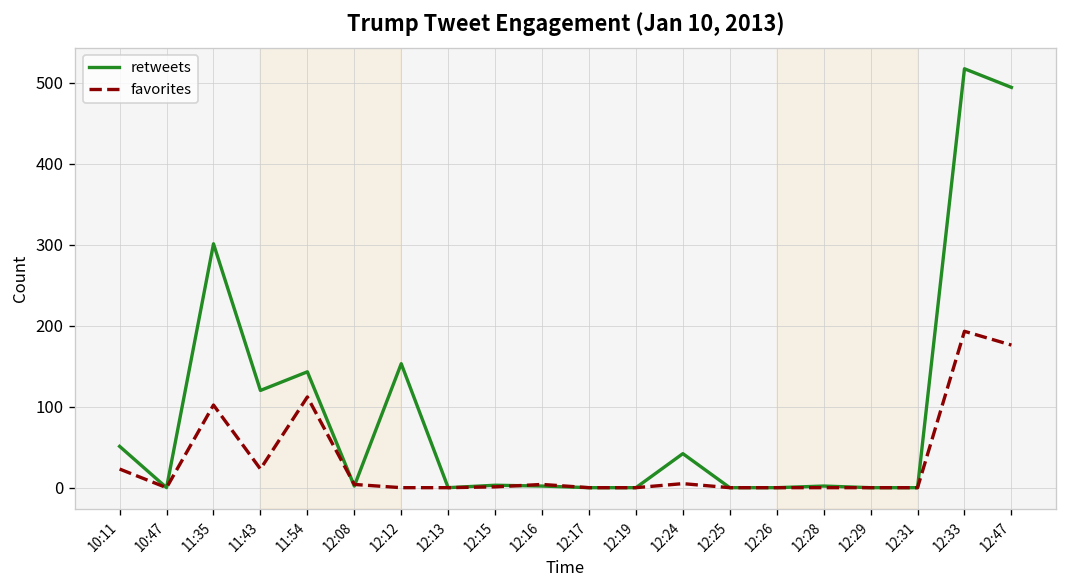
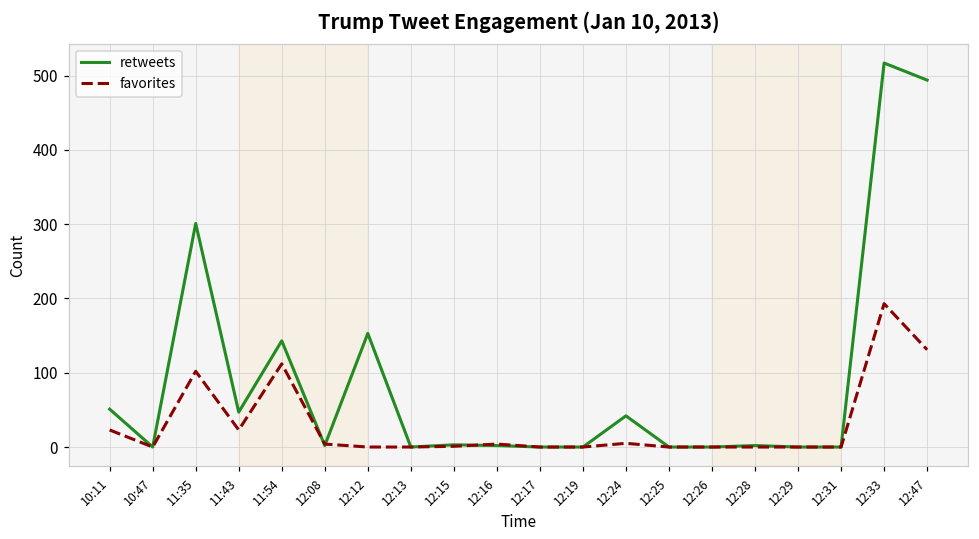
  {
    "retweets": {
      "10:11": 50,
      "11:35": 300,
-     "11:43": 120,
+     "11:43": 50,
      "11:54": 140,
      "12:12": 150,
      "12:24": 40,
      "12:33": 520,
      "12:47": 490
    },
    "favorites": {
      "10:11": 20,
      "11:35": 100,
      "11:43": 20,
      "11:54": 110,
      "12:12": 0,
      "12:24": 10,
      "12:33": 190,
-     "12:47": 180
+     "12:47": 130
    }
  }
